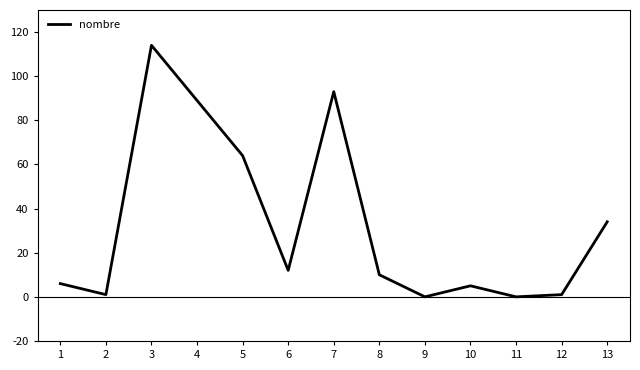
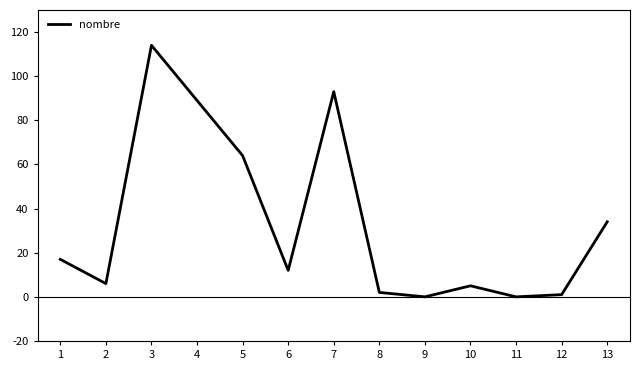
  {
-   "1": 6,
-   "2": 1,
+   "1": 17,
+   "2": 6,
    "3": 114,
    "4": 89,
    "5": 64,
    "6": 12,
    "7": 93,
-   "8": 10,
+   "8": 2,
    "9": 0,
    "10": 5,
    "11": 0,
    "12": 1,
    "13": 34
  }
